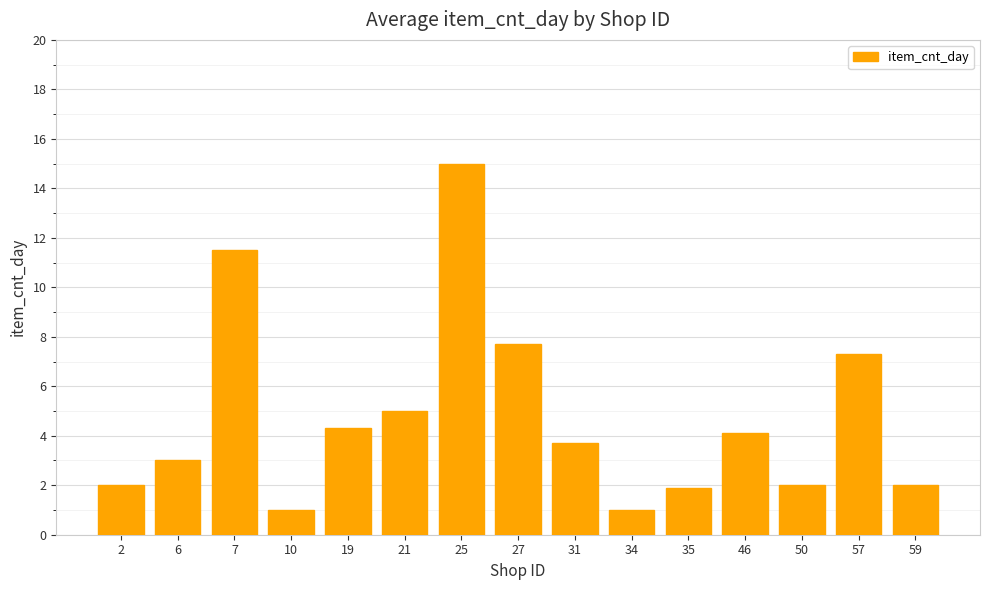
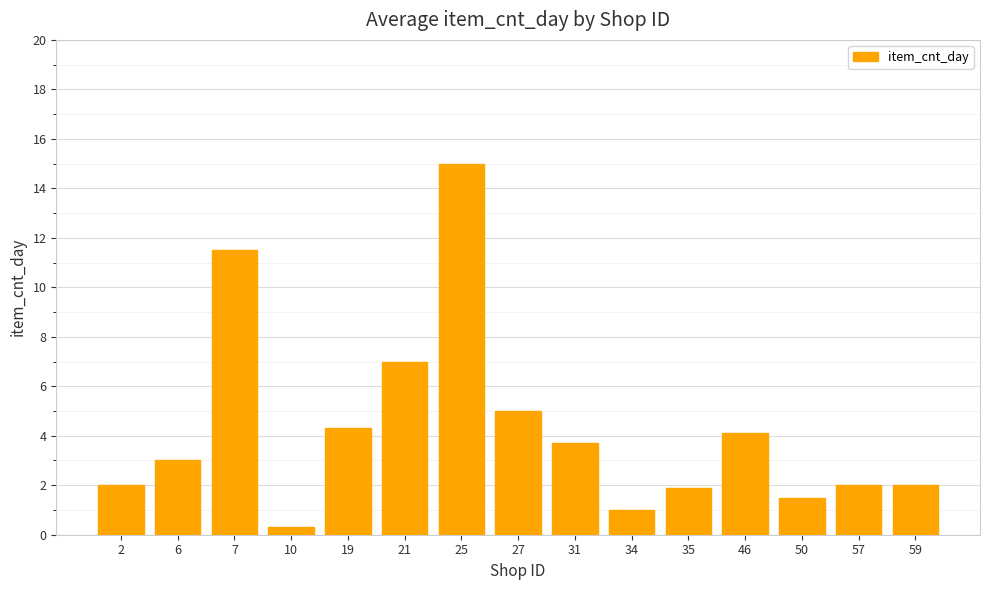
  {
    "2": 2.0,
    "6": 3.0,
    "7": 11.5,
-   "10": 1.0,
+   "10": 0.3,
    "19": 4.3,
-   "21": 5,
+   "21": 7,
    "25": 15.0,
-   "27": 7.7,
+   "27": 5.0,
    "31": 3.7,
    "34": 1.0,
    "35": 1.9,
    "46": 4.1,
-   "50": 2.0,
-   "57": 7.3,
+   "50": 1.5,
+   "57": 2.0,
    "59": 2.0
  }
